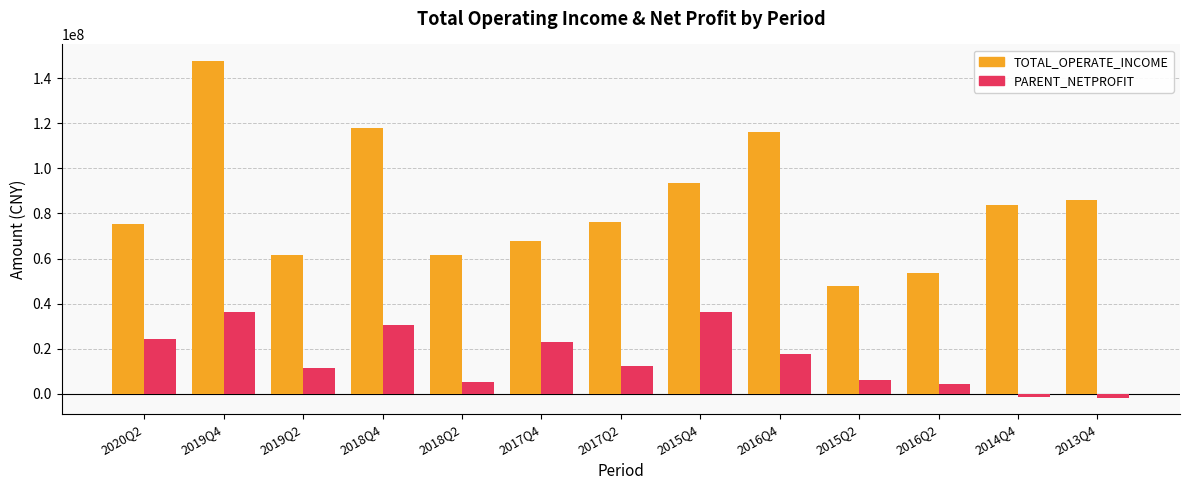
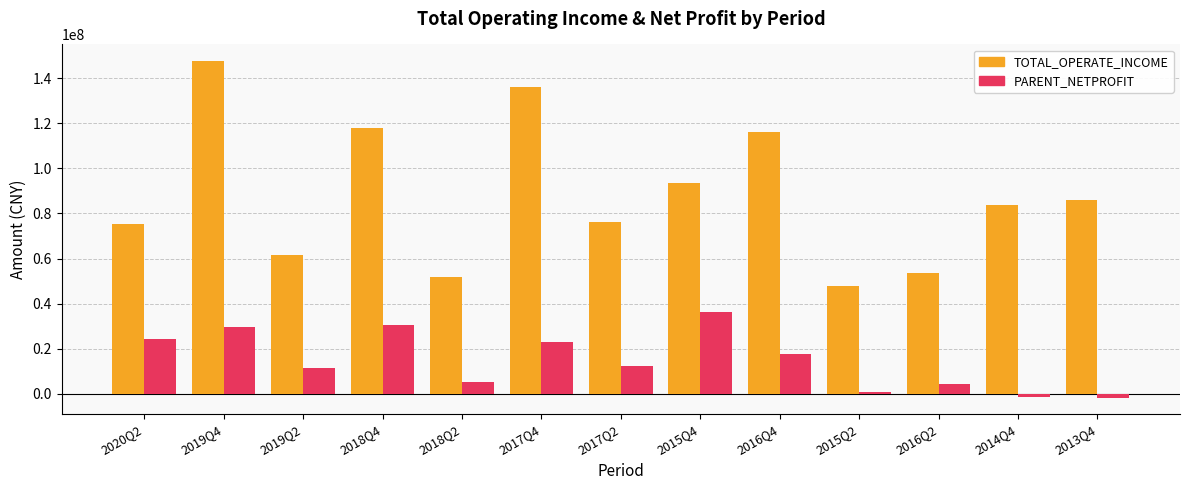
  {
    "TOTAL_OPERATE_INCOME": {
      "2020Q2": 75000000,
      "2019Q4": 147000000,
      "2019Q2": 62000000,
      "2018Q4": 118000000,
-     "2018Q2": 61000000,
-     "2017Q4": 68000000,
+     "2018Q2": 52000000,
+     "2017Q4": 136000000,
      "2017Q2": 76000000,
      "2015Q4": 94000000,
      "2016Q4": 116000000,
      "2015Q2": 48000000,
      "2016Q2": 53000000,
      "2014Q4": 84000000,
      "2013Q4": 86000000
    },
    "PARENT_NETPROFIT": {
      "2020Q2": 24000000,
-     "2019Q4": 36000000,
+     "2019Q4": 30000000,
      "2019Q2": 12000000,
      "2018Q4": 31000000,
      "2018Q2": 5000000,
      "2017Q4": 23000000,
      "2017Q2": 12000000,
      "2015Q4": 36000000,
      "2016Q4": 18000000,
-     "2015Q2": 6000000,
+     "2015Q2": 1000000,
      "2016Q2": 5000000,
      "2014Q4": -1000000,
      "2013Q4": -2000000
    }
  }
